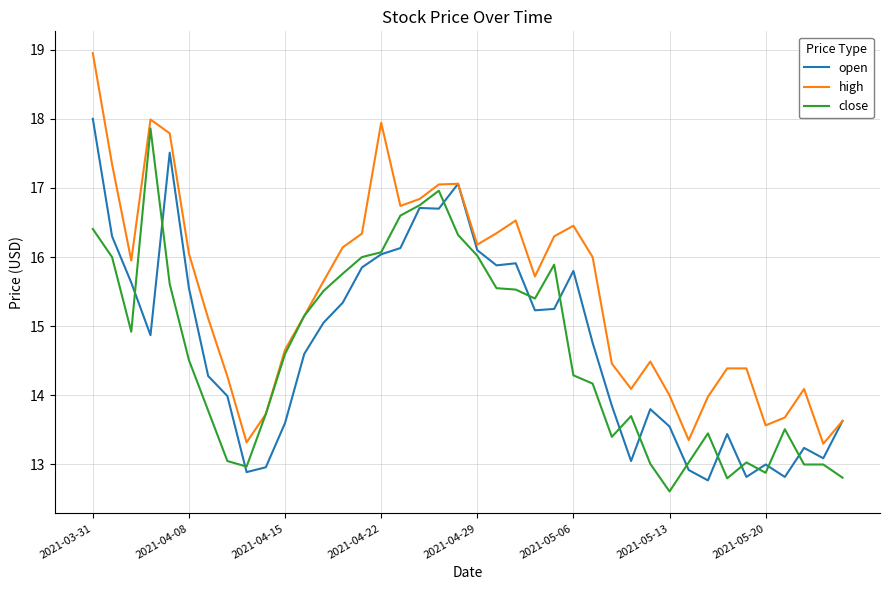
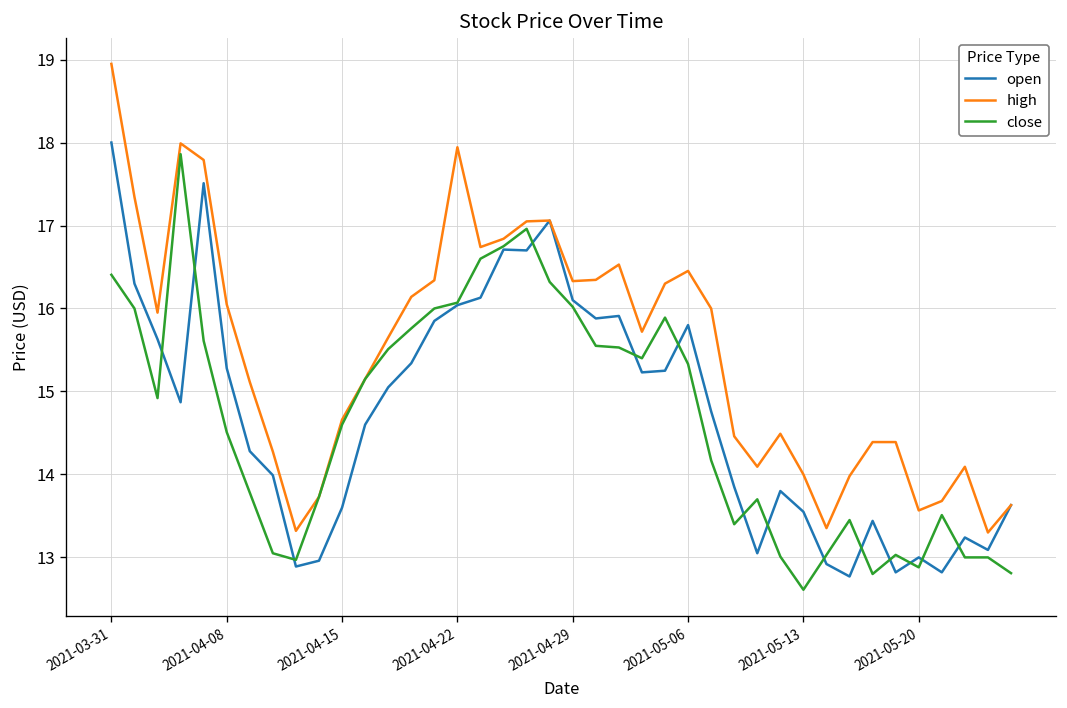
  {
    "open": {
      "2021-03-31": 18.0,
-     "2021-04-08": 15.6,
+     "2021-04-08": 15.3,
      "2021-04-15": 13.6,
      "2021-04-29": 16.1,
      "2021-05-06": 15.8,
      "2021-05-13": 13.6,
      "2021-05-20": 13.0
    },
    "high": {
      "2021-03-31": 18.9,
      "2021-04-08": 16.0,
      "2021-04-15": 14.7,
      "2021-04-22": 17.9,
-     "2021-04-29": 16.2,
+     "2021-04-29": 16.3,
      "2021-05-06": 16.5,
      "2021-05-13": 14.0,
      "2021-05-20": 13.6
    },
    "close": {
      "2021-03-31": 16.4,
      "2021-04-08": 14.5,
      "2021-04-15": 14.6,
      "2021-04-29": 16.0,
-     "2021-05-06": 14.3,
+     "2021-05-06": 15.3,
      "2021-05-13": 12.6,
      "2021-05-20": 12.9
    }
  }
